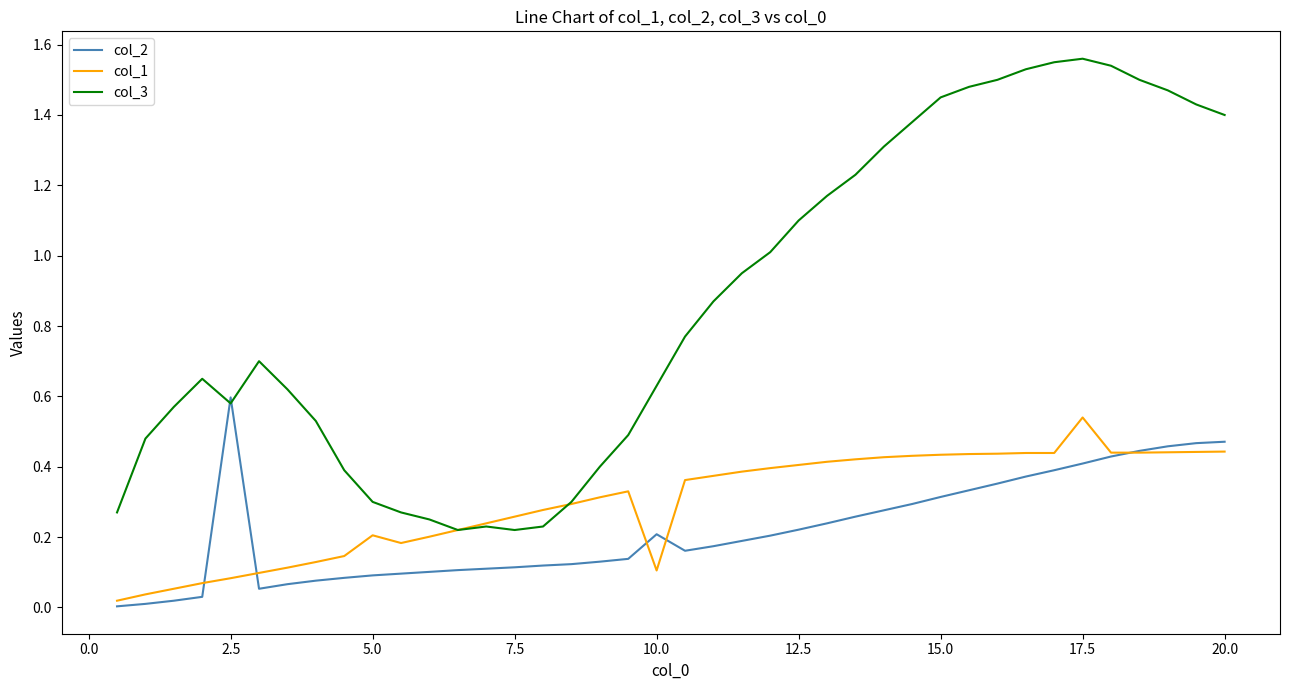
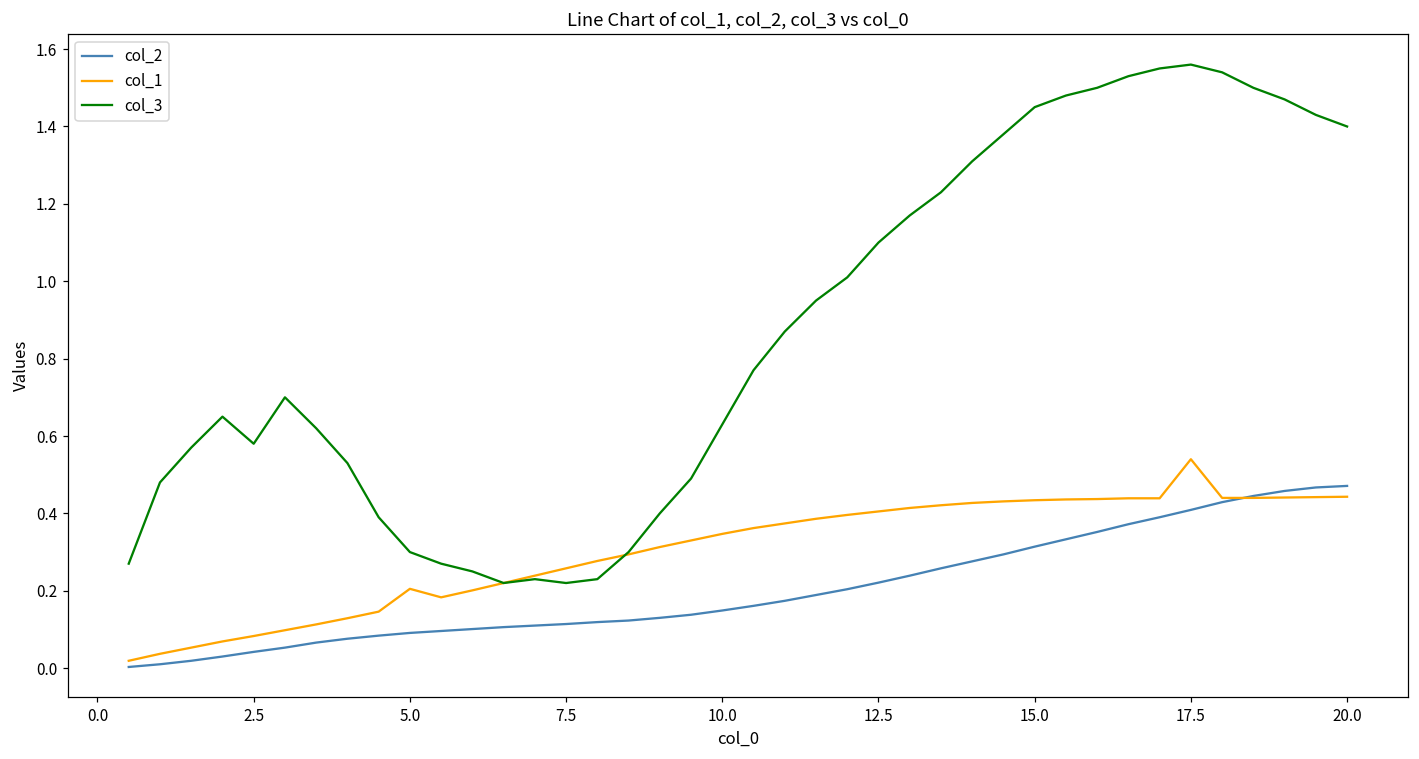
  {
    "col_2": {
-     "2.5": 0.60,
+     "2.5": 0.04,
      "5.0": 0.09,
      "7.5": 0.11,
-     "10.0": 0.21,
+     "10.0": 0.15,
      "12.5": 0.22,
      "15.0": 0.31,
      "17.5": 0.41,
      "20.0": 0.47
    },
    "col_1": {
      "2.5": 0.08,
      "5.0": 0.21,
      "7.5": 0.26,
-     "10.0": 0.11,
+     "10.0": 0.35,
      "12.5": 0.41,
      "15.0": 0.43,
      "17.5": 0.54,
      "20.0": 0.44
    },
    "col_3": {
      "2.5": 0.58,
      "5.0": 0.30,
      "7.5": 0.22,
      "10.0": 0.63,
      "12.5": 1.10,
      "15.0": 1.45,
      "17.5": 1.56,
      "20.0": 1.40
    }
  }
